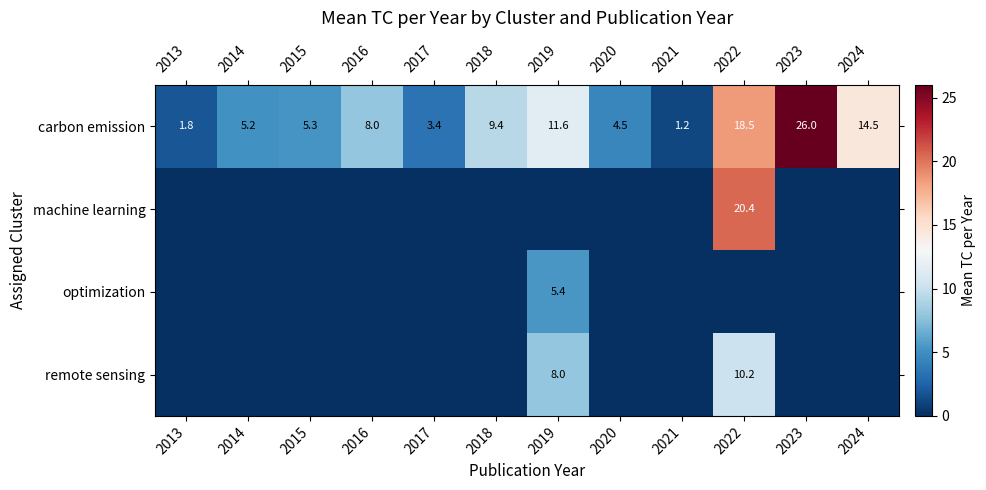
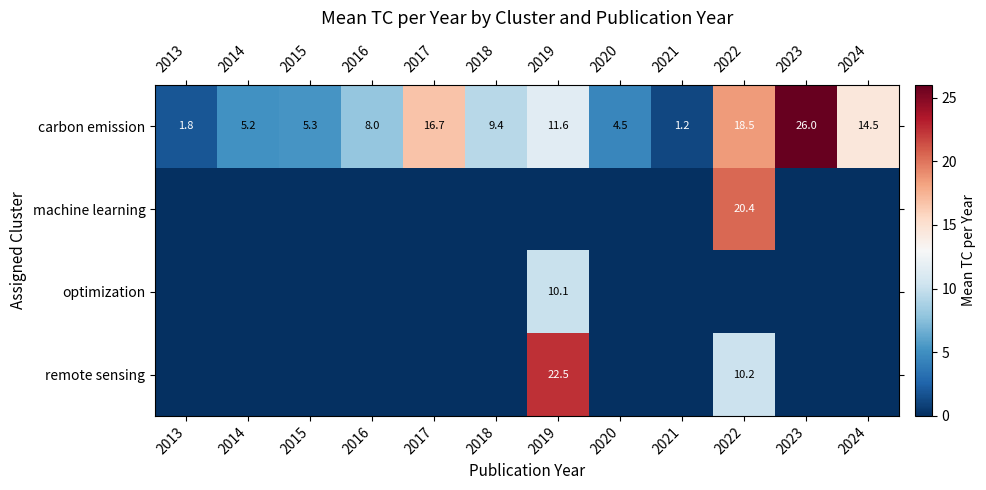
  {
    "carbon emission": {
      "2013": 1.8,
      "2014": 5.2,
      "2015": 5.3,
      "2016": 8.0,
-     "2017": 3.4,
+     "2017": 16.7,
      "2018": 9.4,
      "2019": 11.6,
      "2020": 4.5,
      "2021": 1.2,
      "2022": 18.5,
      "2023": 26.0,
      "2024": 14.5
    },
    "machine learning": {
      "2022": 20.4
    },
    "optimization": {
-     "2019": 5.4
+     "2019": 10.1
    },
    "remote sensing": {
-     "2019": 8.0,
+     "2019": 22.5,
      "2022": 10.2
    }
  }
